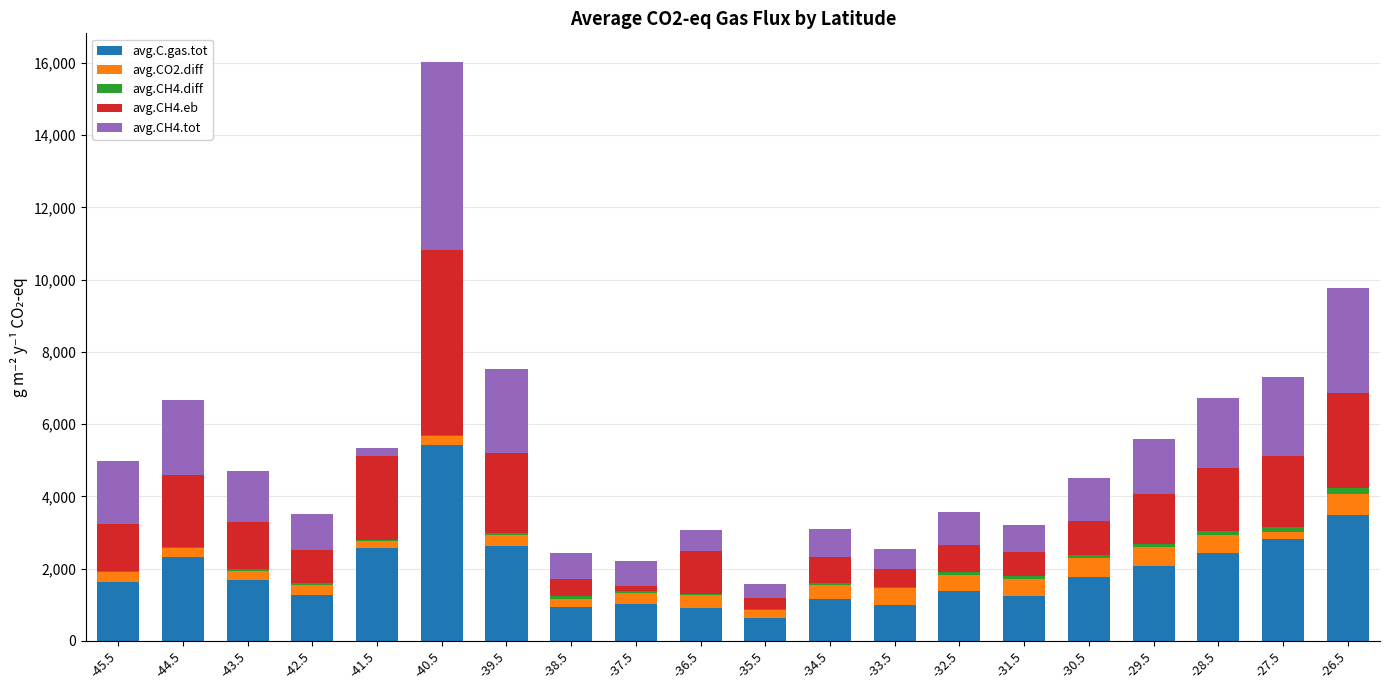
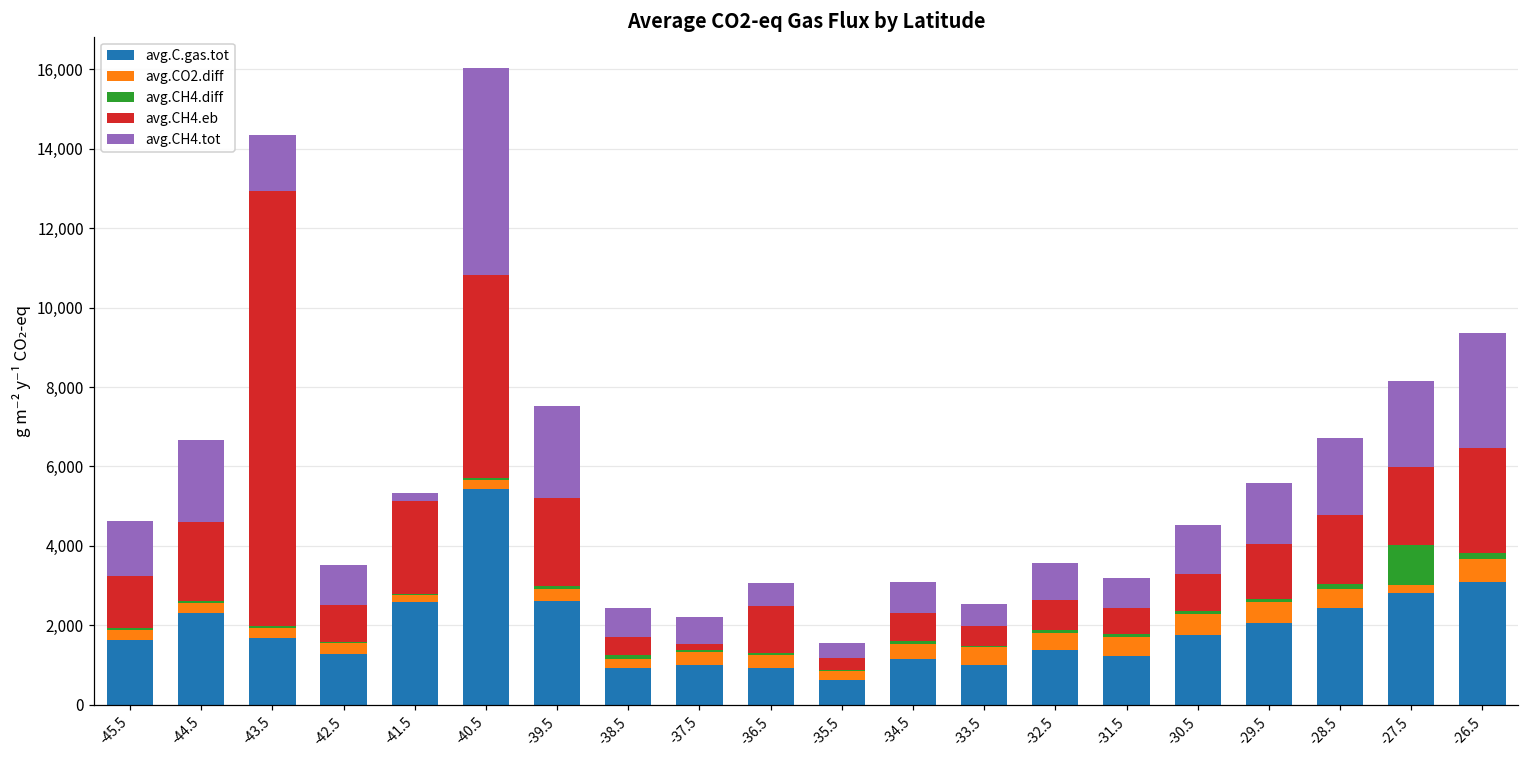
  {
    "avg.C.gas.tot": {
      "-45.5": "1,600",
      "-44.5": "2,300",
      "-43.5": "1,700",
      "-42.5": "1,300",
      "-41.5": "2,600",
      "-40.5": "5,400",
      "-39.5": "2,600",
      "-38.5": "900",
      "-37.5": "1,000",
      "-36.5": "900",
      "-35.5": "600",
      "-34.5": "1,200",
      "-33.5": "1,000",
      "-32.5": "1,400",
      "-31.5": "1,200",
      "-30.5": "1,800",
      "-29.5": "2,100",
      "-28.5": "2,400",
      "-27.5": "2,800",
-     "-26.5": "3,500"
+     "-26.5": "3,100"
    },
    "avg.CO2.diff": {
      "-45.5": "300",
      "-44.5": "300",
      "-43.5": "300",
      "-42.5": "300",
      "-41.5": "200",
      "-40.5": "200",
      "-39.5": "300",
      "-38.5": "200",
      "-37.5": "300",
      "-36.5": "300",
      "-35.5": "200",
      "-34.5": "400",
      "-33.5": "500",
      "-32.5": "400",
      "-31.5": "500",
      "-30.5": "500",
      "-29.5": "500",
      "-28.5": "500",
      "-27.5": "200",
      "-26.5": "600"
    },
    "avg.CH4.diff": {
      "-38.5": "100",
      "-32.5": "100",
      "-31.5": "100",
      "-30.5": "100",
      "-29.5": "100",
      "-28.5": "100",
-     "-27.5": "100",
+     "-27.5": "1,000",
      "-26.5": "200"
    },
    "avg.CH4.eb": {
      "-45.5": "1,300",
      "-44.5": "2,000",
-     "-43.5": "1,300",
+     "-43.5": "11,000",
      "-42.5": "900",
      "-41.5": "2,300",
      "-40.5": "5,100",
      "-39.5": "2,200",
      "-38.5": "500",
      "-37.5": "100",
      "-36.5": "1,200",
      "-35.5": "300",
      "-34.5": "700",
      "-33.5": "500",
      "-32.5": "700",
      "-31.5": "700",
      "-30.5": "900",
      "-29.5": "1,400",
      "-28.5": "1,700",
      "-27.5": "2,000",
      "-26.5": "2,600"
    },
    "avg.CH4.tot": {
-     "-45.5": "1,700",
+     "-45.5": "1,400",
      "-44.5": "2,100",
      "-43.5": "1,400",
      "-42.5": "1,000",
      "-41.5": "200",
      "-40.5": "5,200",
      "-39.5": "2,300",
      "-38.5": "700",
      "-37.5": "700",
      "-36.5": "600",
      "-35.5": "400",
      "-34.5": "800",
      "-33.5": "500",
      "-32.5": "900",
      "-31.5": "800",
      "-30.5": "1,200",
      "-29.5": "1,500",
      "-28.5": "1,900",
      "-27.5": "2,200",
      "-26.5": "2,900"
    }
  }
